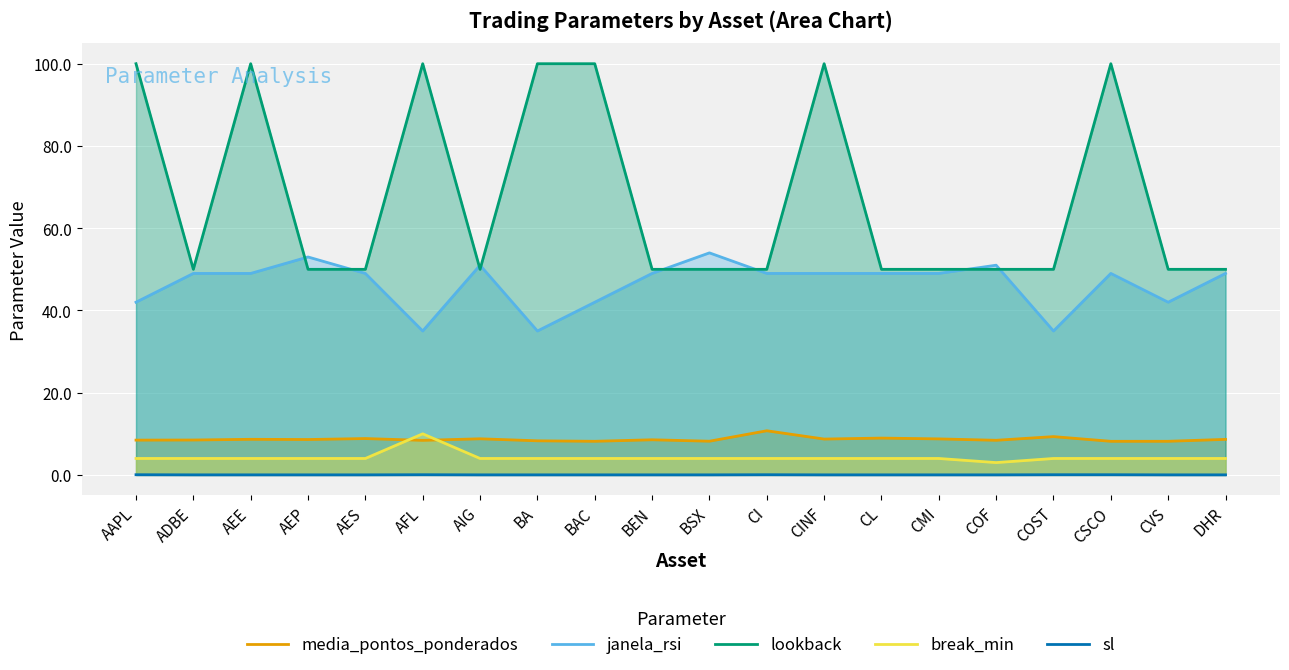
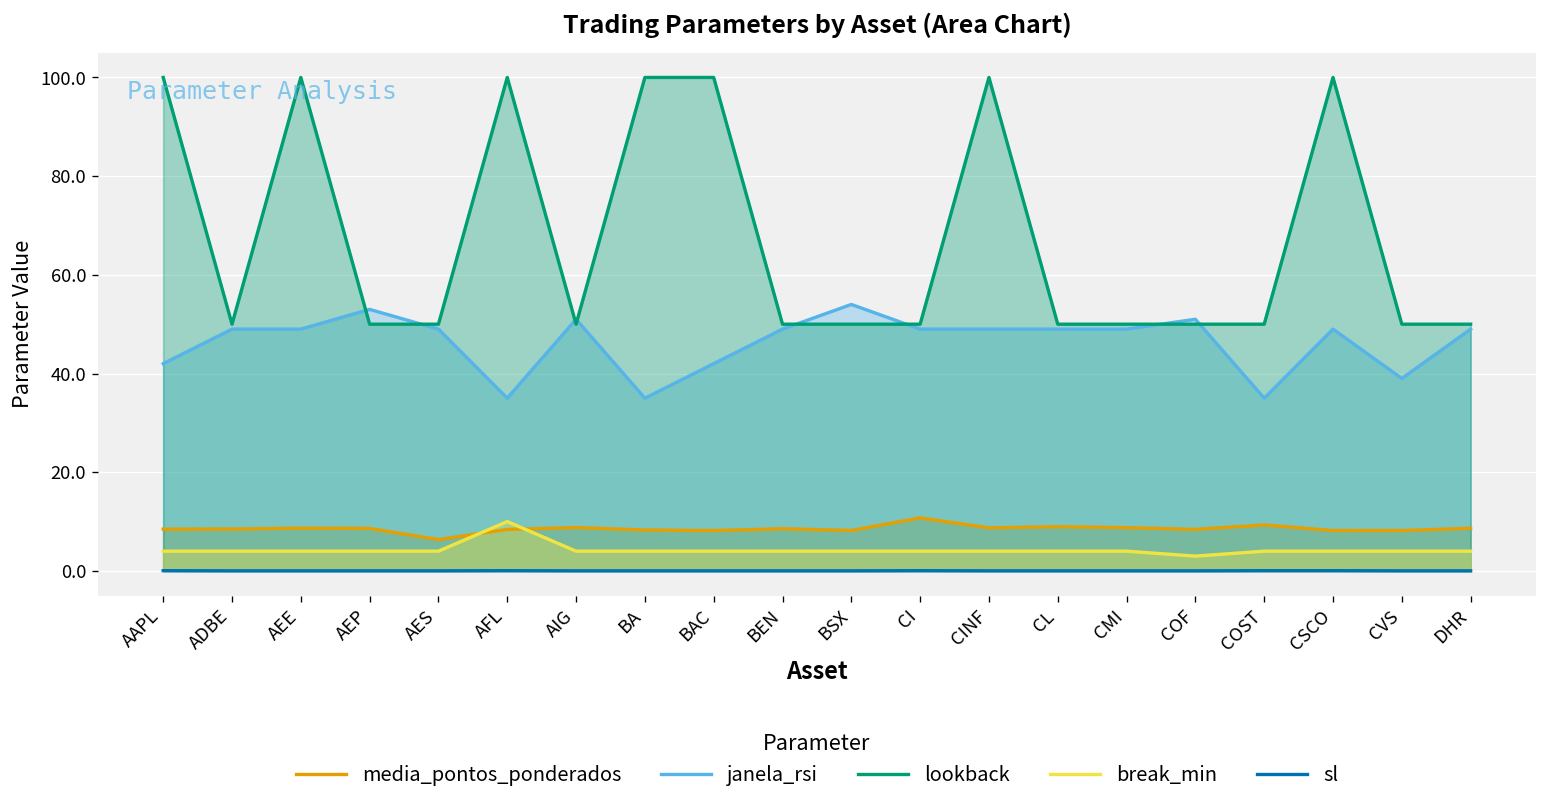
  {
    "media_pontos_ponderados": {
      "AAPL": 8,
      "ADBE": 8,
      "AEE": 9,
      "AEP": 9,
-     "AES": 9,
+     "AES": 6,
      "AFL": 8,
      "AIG": 9,
      "BA": 8,
      "BAC": 8,
      "BEN": 9,
      "BSX": 8,
      "CI": 11,
      "CINF": 9,
      "CL": 9,
      "CMI": 9,
      "COF": 8,
      "COST": 9,
      "CSCO": 8,
      "CVS": 8,
      "DHR": 9
    },
    "janela_rsi": {
      "AAPL": 42,
      "ADBE": 49,
      "AEE": 49,
      "AEP": 53,
      "AES": 49,
      "AFL": 35,
      "AIG": 51,
      "BA": 35,
      "BAC": 42,
      "BEN": 49,
      "BSX": 54,
      "CI": 49,
      "CINF": 49,
      "CL": 49,
      "CMI": 49,
      "COF": 51,
      "COST": 35,
      "CSCO": 49,
-     "CVS": 42,
+     "CVS": 39,
      "DHR": 49
    },
    "lookback": {
      "AAPL": 100,
      "ADBE": 50,
      "AEE": 100,
      "AEP": 50,
      "AES": 50,
      "AFL": 100,
      "AIG": 50,
      "BA": 100,
      "BAC": 100,
      "BEN": 50,
      "BSX": 50,
      "CI": 50,
      "CINF": 100,
      "CL": 50,
      "CMI": 50,
      "COF": 50,
      "COST": 50,
      "CSCO": 100,
      "CVS": 50,
      "DHR": 50
    },
    "break_min": {
      "AAPL": 4,
      "ADBE": 4,
      "AEE": 4,
      "AEP": 4,
      "AES": 4,
      "AFL": 10,
      "AIG": 4,
      "BA": 4,
      "BAC": 4,
      "BEN": 4,
      "BSX": 4,
      "CI": 4,
      "CINF": 4,
      "CL": 4,
      "CMI": 4,
      "COF": 3,
      "COST": 4,
      "CSCO": 4,
      "CVS": 4,
      "DHR": 4
    },
    "sl": {
      "AAPL": 0,
      "ADBE": 0,
      "AEE": 0,
      "AEP": 0,
      "AES": 0,
      "AFL": 0,
      "AIG": 0,
      "BA": 0,
      "BAC": 0,
      "BEN": 0,
      "BSX": 0,
      "CI": 0,
      "CINF": 0,
      "CL": 0,
      "CMI": 0,
      "COF": 0,
      "COST": 0,
      "CSCO": 0,
      "CVS": 0,
      "DHR": 0
    }
  }
